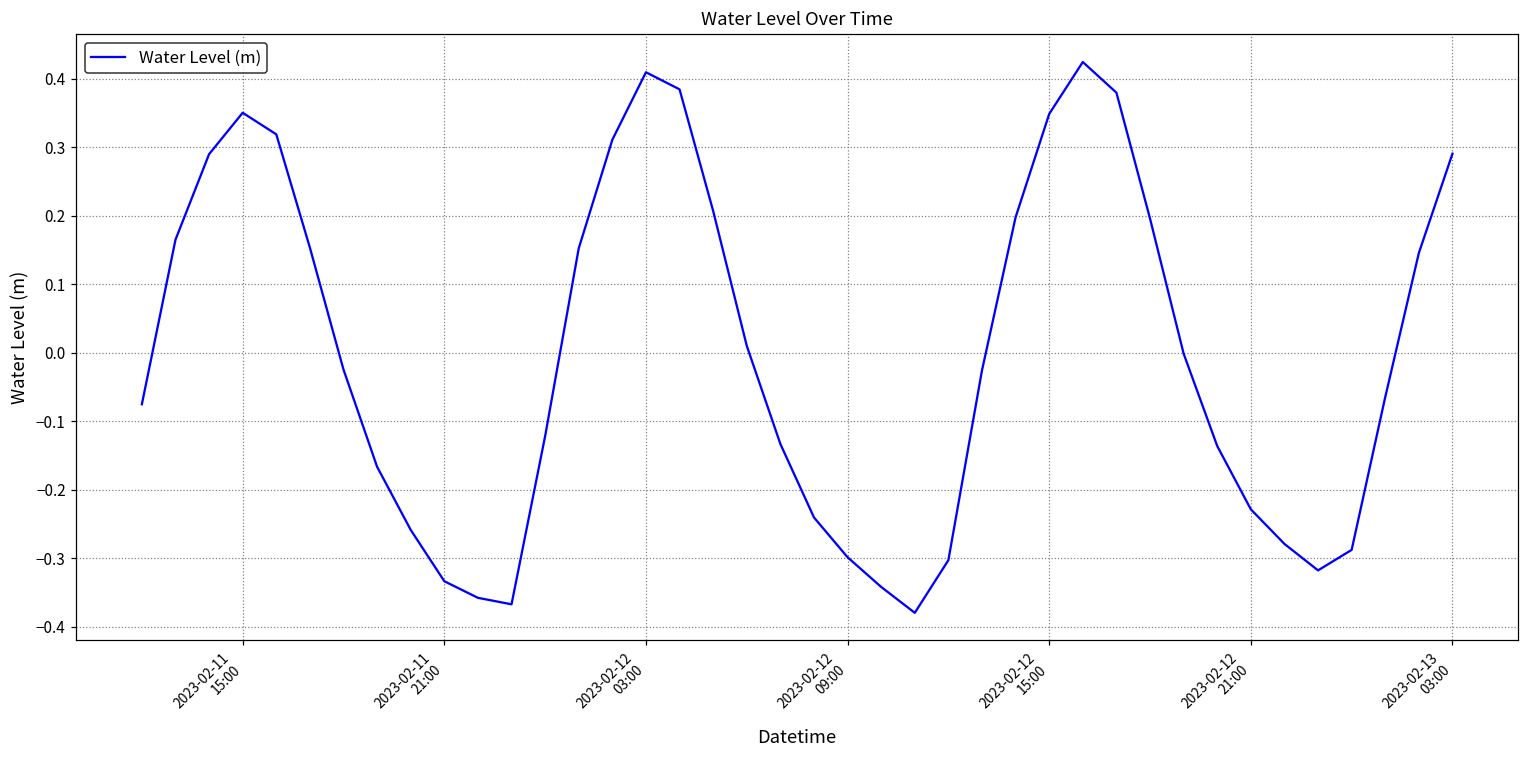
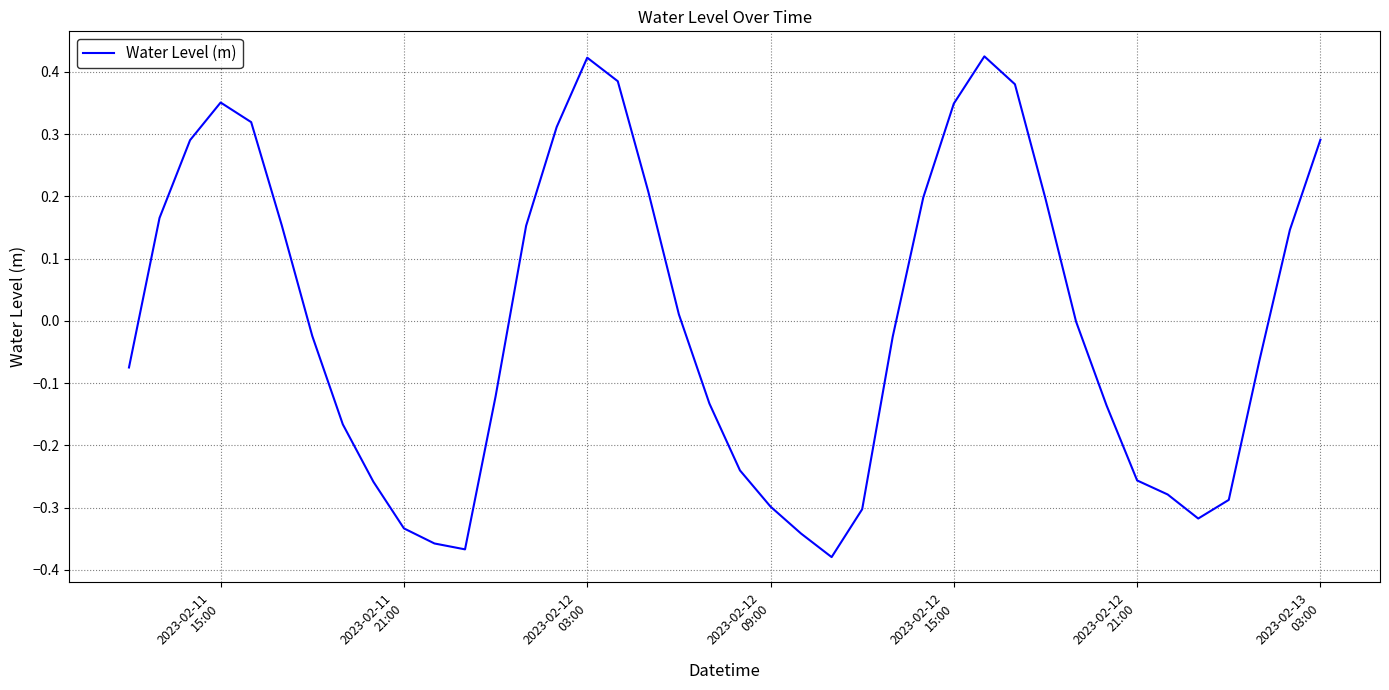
  {
    "2023-02-11 15:00": 0.35,
    "2023-02-11 21:00": -0.33,
-   "2023-02-12 03:00": 0.41,
+   "2023-02-12 03:00": 0.42,
    "2023-02-12 09:00": -0.30,
    "2023-02-12 15:00": 0.35,
-   "2023-02-12 21:00": -0.23,
+   "2023-02-12 21:00": -0.26,
    "2023-02-13 03:00": 0.29
  }
